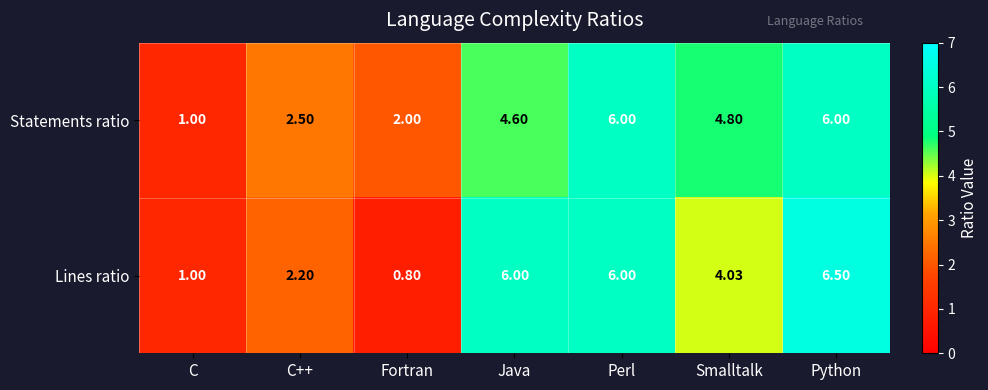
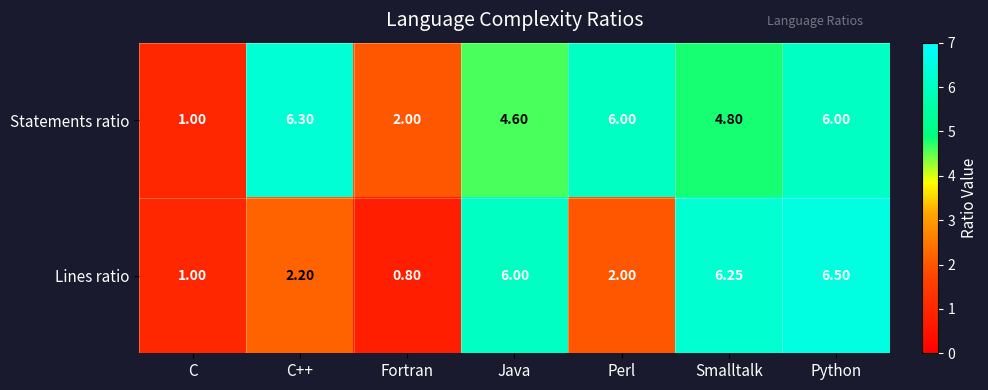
  {
    "Statements ratio": {
      "C": 1.00,
-     "C++": 2.50,
+     "C++": 6.30,
      "Fortran": 2.00,
      "Java": 4.60,
      "Perl": 6.00,
      "Smalltalk": 4.80,
      "Python": 6.00
    },
    "Lines ratio": {
      "C": 1.00,
      "C++": 2.20,
      "Fortran": 0.80,
      "Java": 6.00,
-     "Perl": 6.00,
-     "Smalltalk": 4.03,
+     "Perl": 2.00,
+     "Smalltalk": 6.25,
      "Python": 6.50
    }
  }
